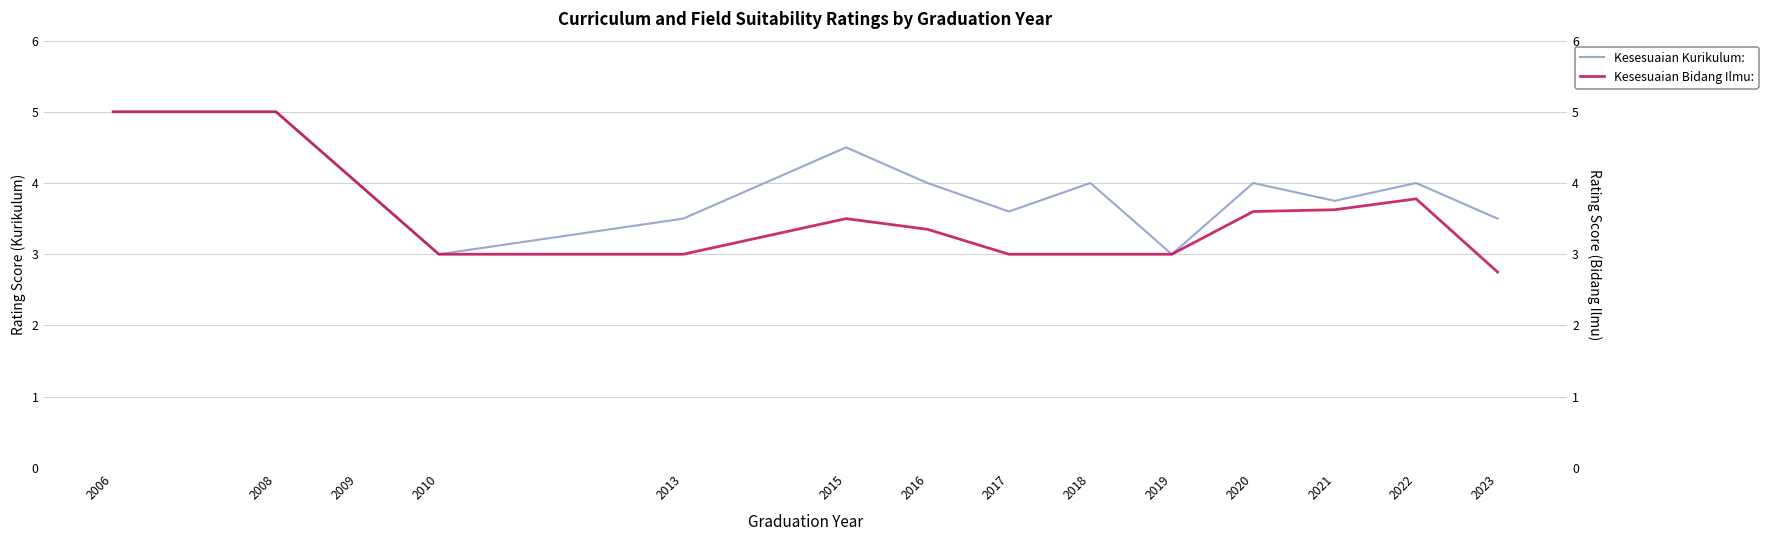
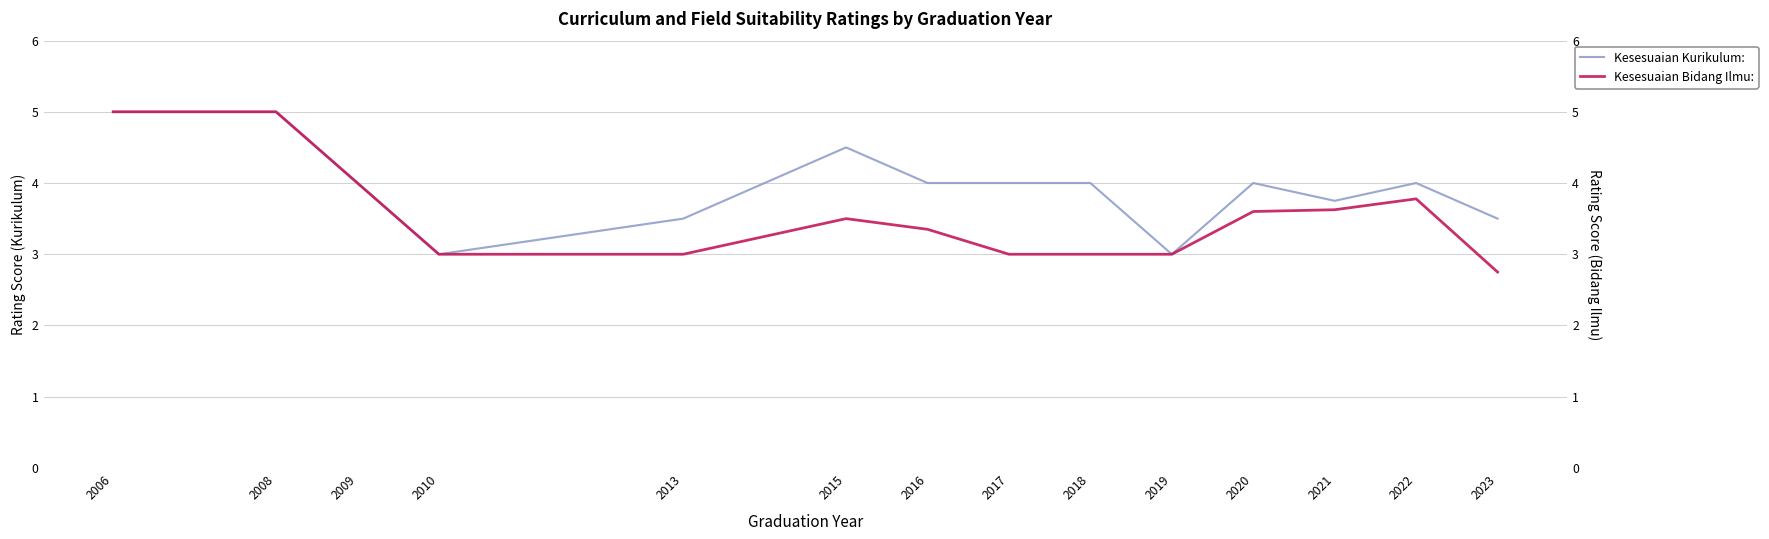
  {
    "Kesesuaian Kurikulum:": {
      "2006": 5.0,
      "2008": 5.0,
      "2009": 4.0,
      "2010": 3.0,
      "2013": 3.5,
      "2015": 4.5,
      "2016": 4.0,
-     "2017": 3.6,
+     "2017": 4.0,
      "2018": 4.0,
      "2019": 3.0,
      "2020": 4.0,
      "2021": 3.8,
      "2022": 4.0,
      "2023": 3.5
    },
    "Kesesuaian Bidang Ilmu:": {
      "2006": 5.0,
      "2008": 5.0,
      "2009": 4.0,
      "2010": 3.0,
      "2013": 3.0,
      "2015": 3.5,
      "2016": 3.4,
      "2017": 3.0,
      "2018": 3.0,
      "2019": 3.0,
      "2020": 3.6,
      "2021": 3.6,
      "2022": 3.8,
      "2023": 2.8
    }
  }
